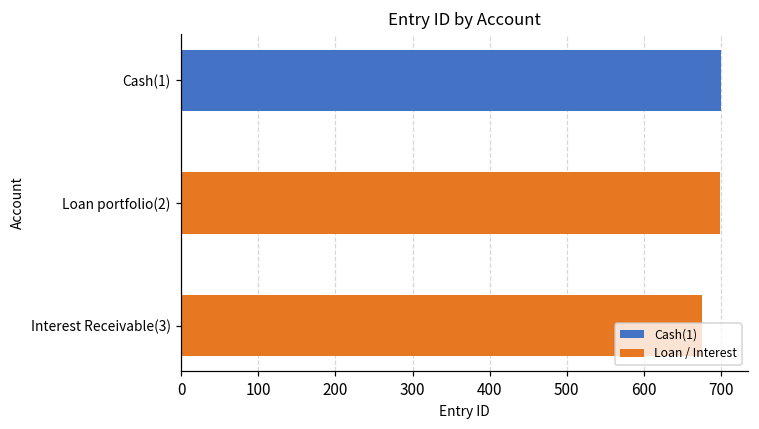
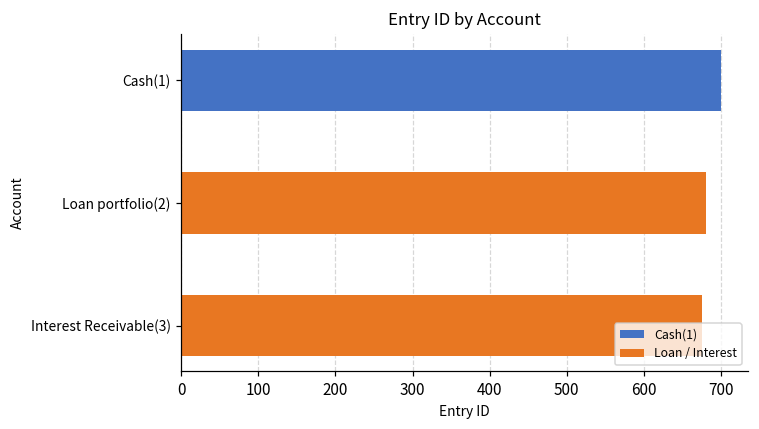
  {
    "Cash(1)": 700,
-   "Loan portfolio(2)": 700,
+   "Loan portfolio(2)": 680,
    "Interest Receivable(3)": 680
  }
